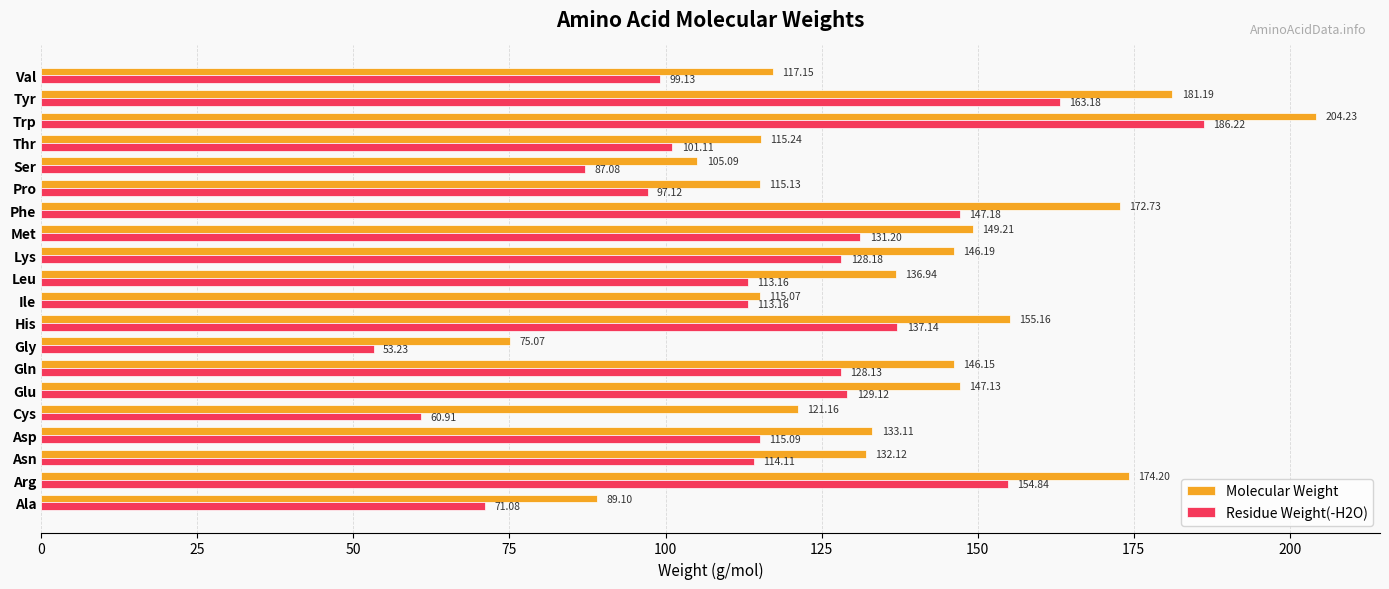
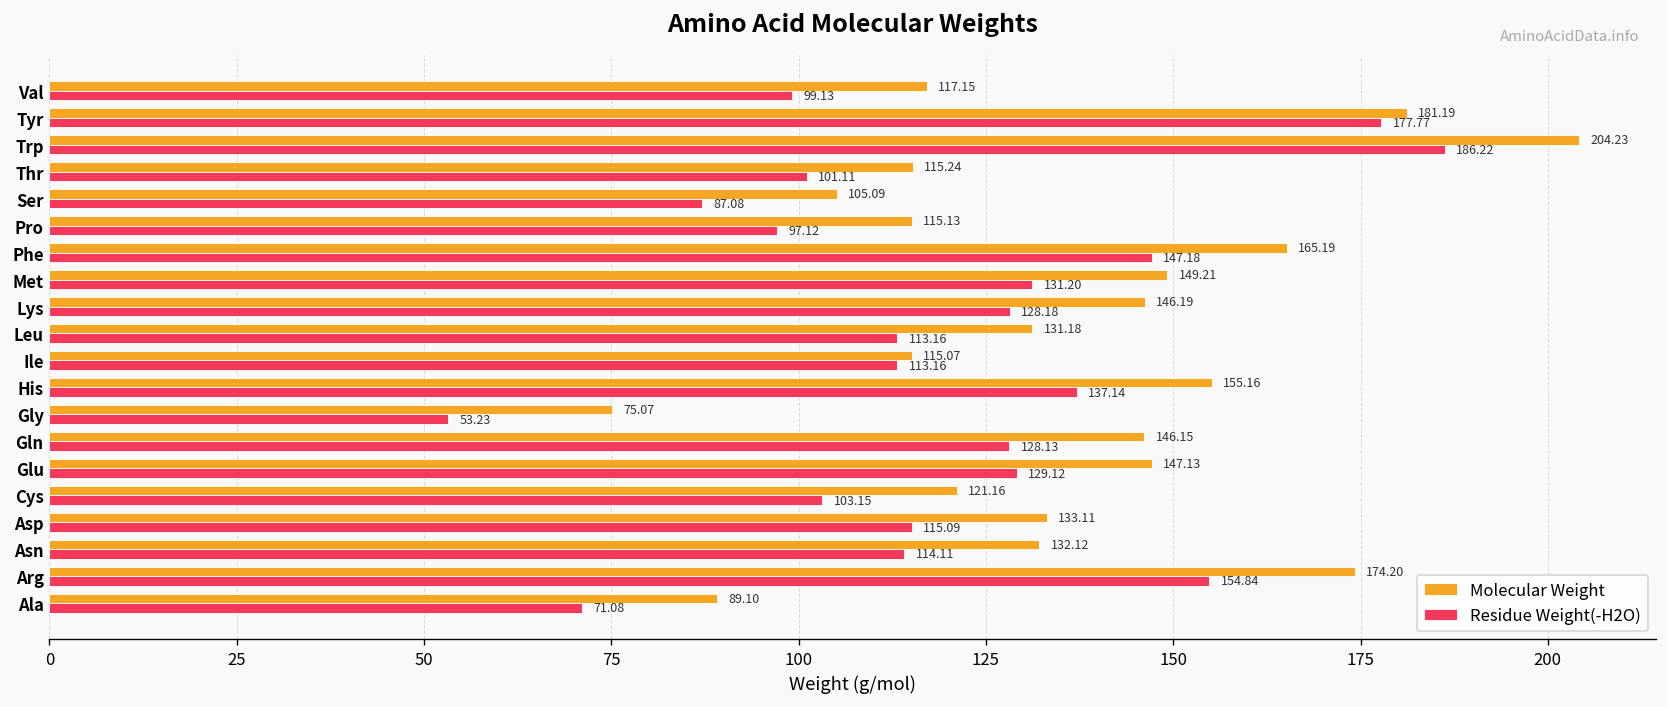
  {
    "Molecular Weight": {
      "Val": 117.15,
      "Tyr": 181.19,
      "Trp": 204.23,
      "Thr": 115.24,
      "Ser": 105.09,
      "Pro": 115.13,
-     "Phe": 172.73,
+     "Phe": 165.19,
      "Met": 149.21,
      "Lys": 146.19,
-     "Leu": 136.94,
+     "Leu": 131.18,
      "Ile": 115.07,
      "His": 155.16,
      "Gly": 75.07,
      "Gln": 146.15,
      "Glu": 147.13,
      "Cys": 121.16,
      "Asp": 133.11,
      "Asn": 132.12,
      "Arg": 174.20,
      "Ala": 89.10
    },
    "Residue Weight(-H2O)": {
      "Val": 99.13,
-     "Tyr": 163.18,
+     "Tyr": 177.77,
      "Trp": 186.22,
      "Thr": 101.11,
      "Ser": 87.08,
      "Pro": 97.12,
      "Phe": 147.18,
      "Met": 131.20,
      "Lys": 128.18,
      "Leu": 113.16,
      "Ile": 113.16,
      "His": 137.14,
      "Gly": 53.23,
      "Gln": 128.13,
      "Glu": 129.12,
-     "Cys": 60.91,
+     "Cys": 103.15,
      "Asp": 115.09,
      "Asn": 114.11,
      "Arg": 154.84,
      "Ala": 71.08
    }
  }
